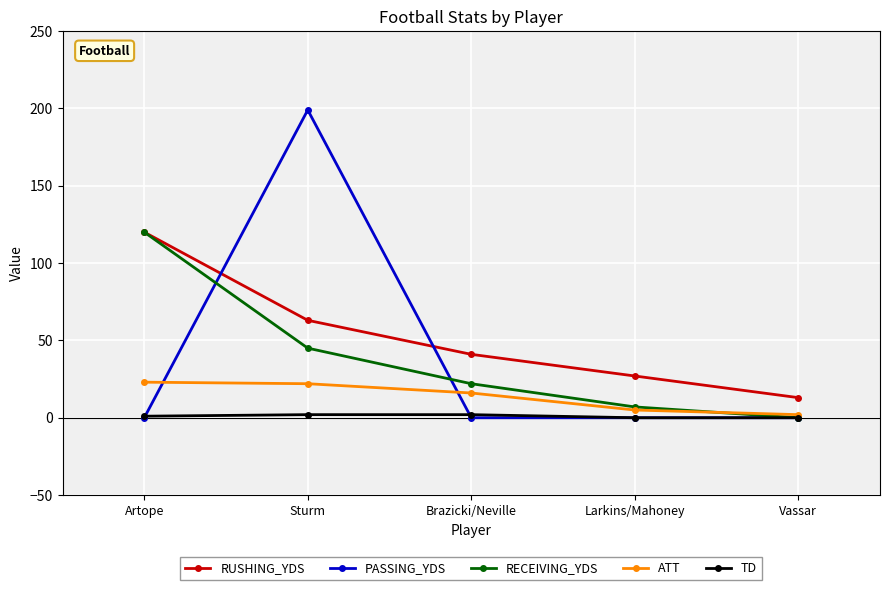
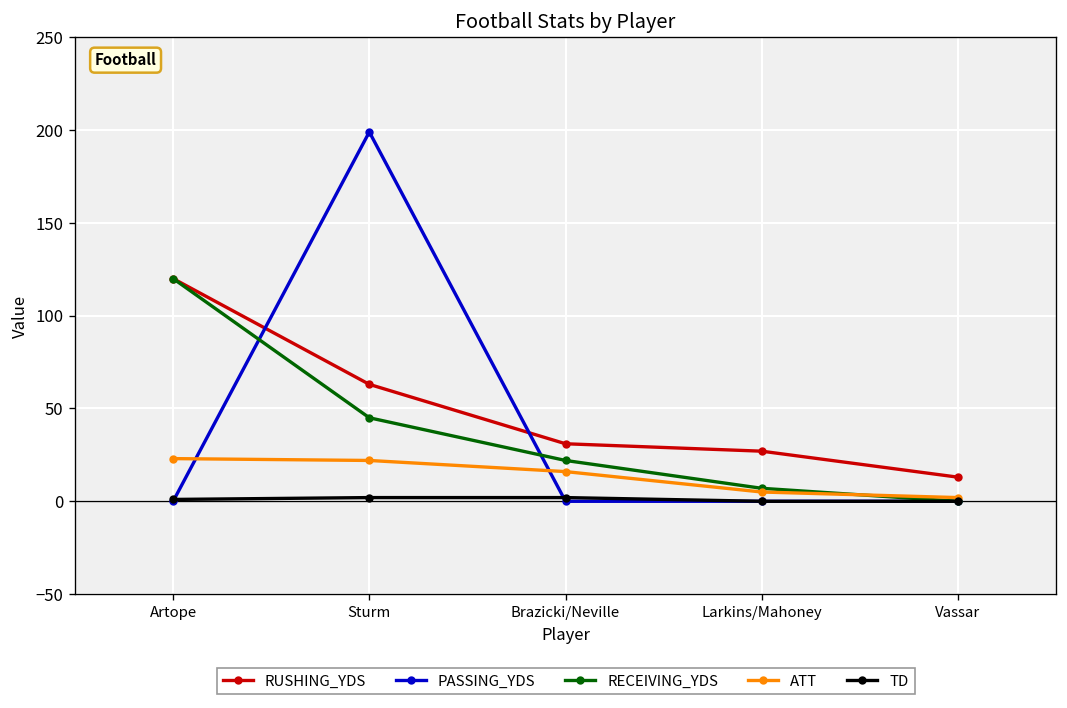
  {
    "RUSHING_YDS": {
      "Sturm": 63,
-     "Brazicki/Neville": 41,
+     "Brazicki/Neville": 31,
      "Larkins/Mahoney": 27,
      "Vassar": 13
    },
    "PASSING_YDS": {
      "Sturm": 199,
      "Brazicki/Neville": 0
    },
    "RECEIVING_YDS": {
      "Sturm": 45,
      "Brazicki/Neville": 22,
      "Larkins/Mahoney": 7
    },
    "ATT": {
      "Artope": 23,
      "Sturm": 22,
      "Brazicki/Neville": 16,
      "Larkins/Mahoney": 5,
      "Vassar": 2
    },
    "TD": {
      "Sturm": 2,
      "Brazicki/Neville": 2
    }
  }
